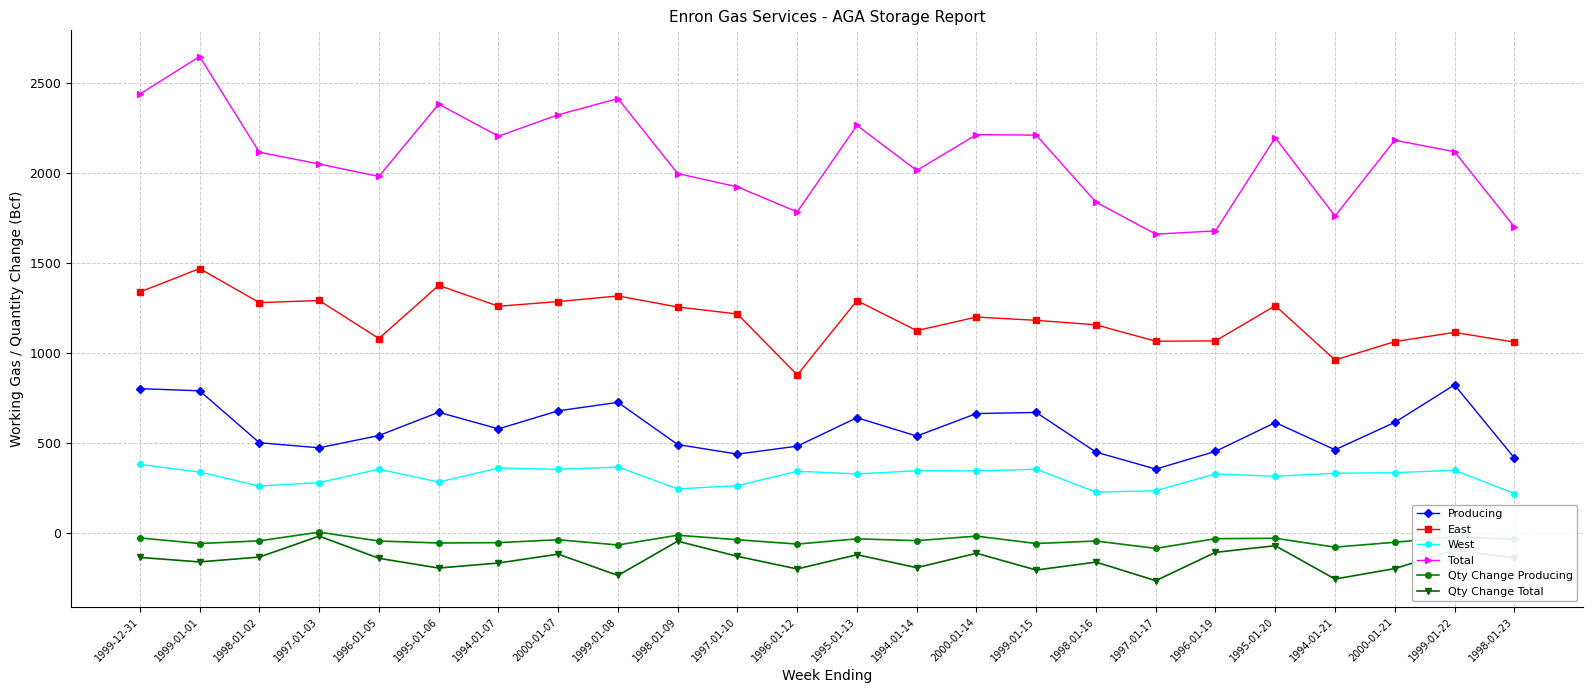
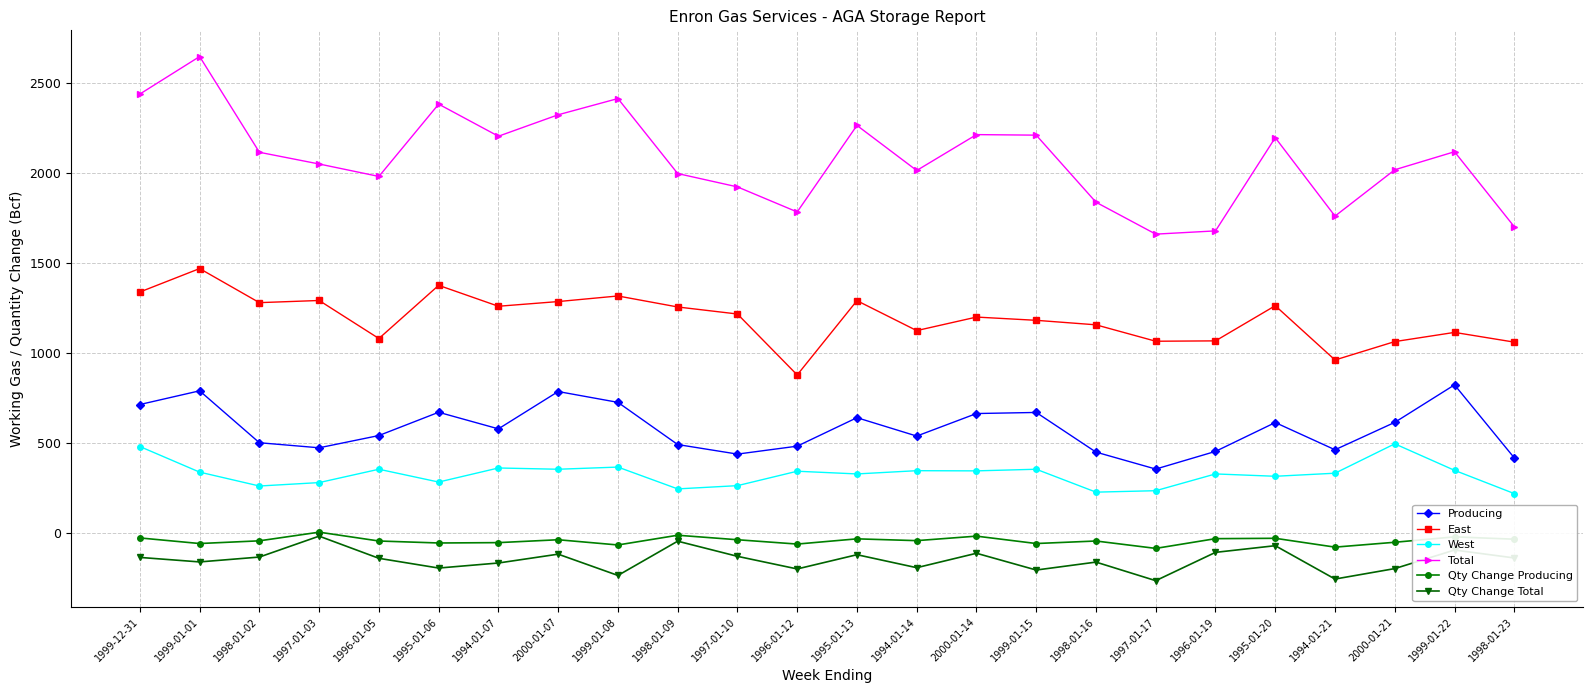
  {
    "Producing": {
-     "1999-12-31": 800,
+     "1999-12-31": 720,
      "1999-01-01": 790,
      "1998-01-02": 500,
      "1997-01-03": 480,
      "1996-01-05": 540,
      "1995-01-06": 670,
      "1994-01-07": 580,
-     "2000-01-07": 680,
+     "2000-01-07": 790,
      "1999-01-08": 730,
      "1998-01-09": 490,
      "1997-01-10": 440,
      "1996-01-12": 480,
      "1995-01-13": 640,
      "1994-01-14": 540,
      "2000-01-14": 670,
      "1999-01-15": 670,
      "1998-01-16": 450,
      "1997-01-17": 360,
      "1996-01-19": 460,
      "1995-01-20": 620,
      "1994-01-21": 460,
      "2000-01-21": 620,
      "1999-01-22": 820,
      "1998-01-23": 420
    },
    "East": {
      "1999-12-31": 1340,
      "1999-01-01": 1470,
      "1998-01-02": 1280,
      "1997-01-03": 1290,
      "1996-01-05": 1080,
      "1995-01-06": 1380,
      "1994-01-07": 1260,
      "2000-01-07": 1290,
      "1999-01-08": 1320,
      "1998-01-09": 1260,
      "1997-01-10": 1220,
      "1996-01-12": 880,
      "1995-01-13": 1290,
      "1994-01-14": 1130,
      "2000-01-14": 1200,
      "1999-01-15": 1180,
      "1998-01-16": 1160,
      "1997-01-17": 1070,
      "1996-01-19": 1070,
      "1995-01-20": 1260,
      "1994-01-21": 960,
      "2000-01-21": 1060,
      "1999-01-22": 1120,
      "1998-01-23": 1060
    },
    "West": {
-     "1999-12-31": 380,
+     "1999-12-31": 480,
      "1999-01-01": 340,
      "1998-01-02": 260,
      "1997-01-03": 280,
      "1996-01-05": 360,
      "1995-01-06": 290,
      "1994-01-07": 360,
      "2000-01-07": 360,
      "1999-01-08": 370,
      "1998-01-09": 250,
      "1997-01-10": 270,
      "1996-01-12": 350,
      "1995-01-13": 330,
      "1994-01-14": 350,
      "2000-01-14": 350,
      "1999-01-15": 360,
      "1998-01-16": 230,
      "1997-01-17": 240,
      "1996-01-19": 330,
      "1995-01-20": 320,
      "1994-01-21": 330,
-     "2000-01-21": 340,
+     "2000-01-21": 500,
      "1999-01-22": 350,
      "1998-01-23": 220
    },
    "Total": {
      "1999-12-31": 2440,
      "1999-01-01": 2650,
      "1998-01-02": 2110,
      "1997-01-03": 2050,
      "1996-01-05": 1980,
      "1995-01-06": 2380,
      "1994-01-07": 2200,
      "2000-01-07": 2320,
      "1999-01-08": 2410,
      "1998-01-09": 2000,
      "1997-01-10": 1920,
      "1996-01-12": 1780,
      "1995-01-13": 2260,
      "1994-01-14": 2010,
      "2000-01-14": 2210,
      "1999-01-15": 2210,
      "1998-01-16": 1840,
      "1997-01-17": 1660,
      "1996-01-19": 1680,
      "1995-01-20": 2200,
      "1994-01-21": 1760,
-     "2000-01-21": 2180,
+     "2000-01-21": 2020,
      "1999-01-22": 2120,
      "1998-01-23": 1700
    }
  }
